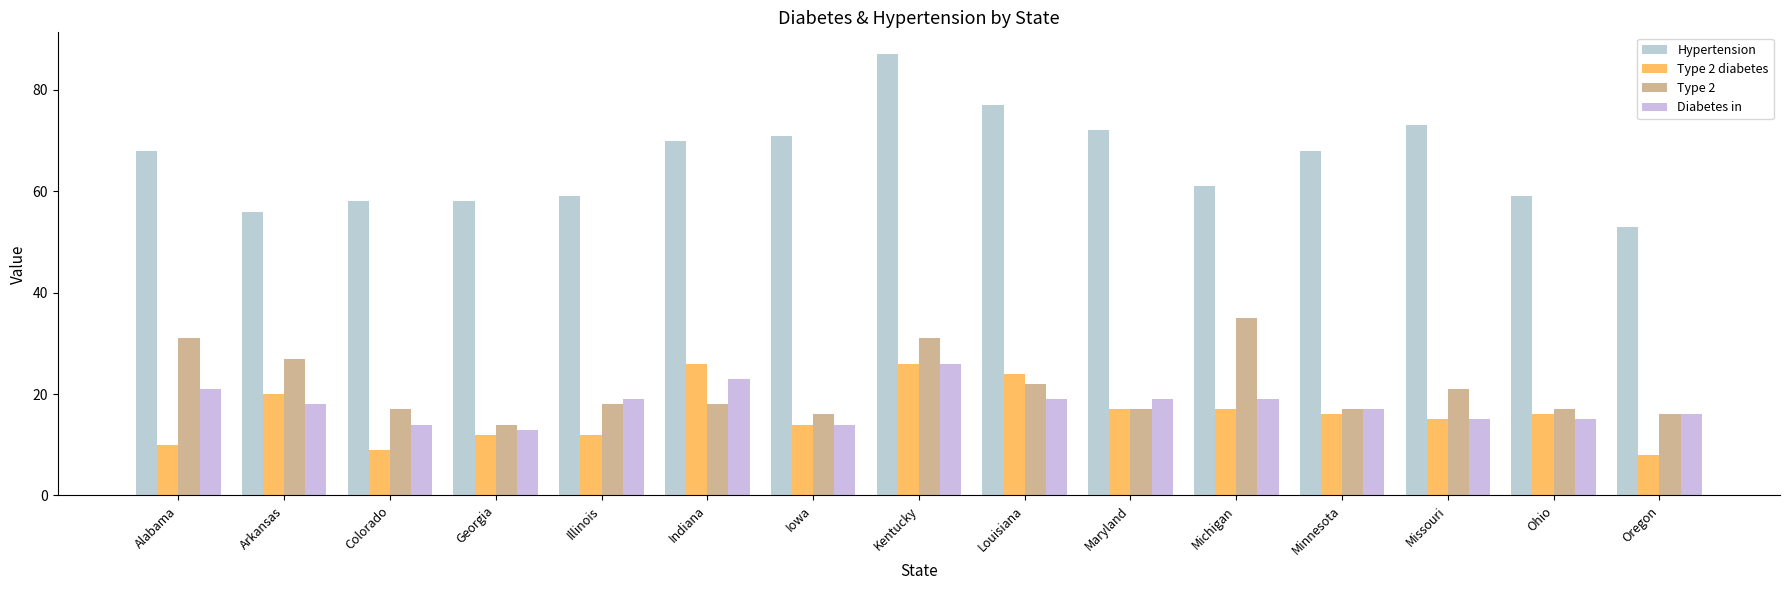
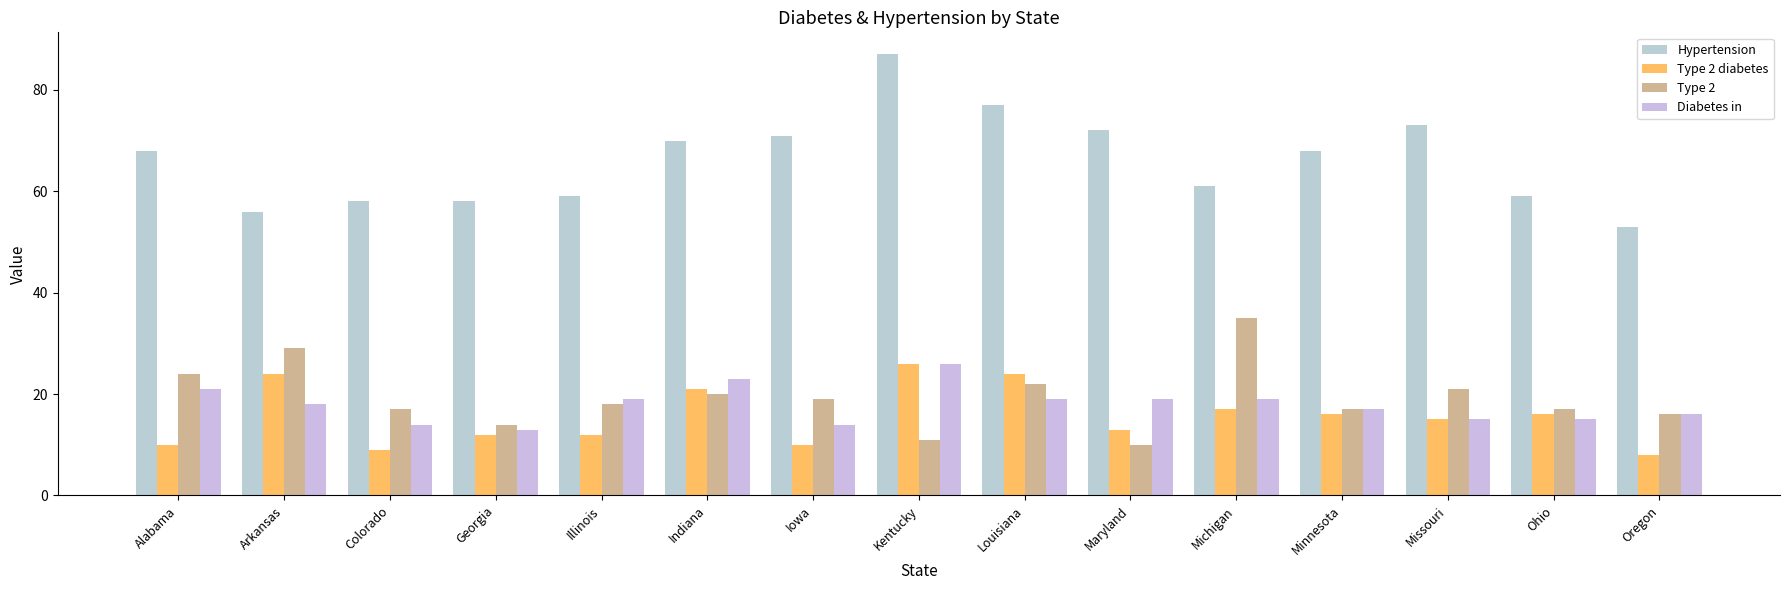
  {
    "Type 2 diabetes": {
      "Alabama": 10,
-     "Arkansas": 20,
+     "Arkansas": 24,
      "Colorado": 9,
      "Georgia": 12,
      "Illinois": 12,
-     "Indiana": 26,
-     "Iowa": 14,
+     "Indiana": 21,
+     "Iowa": 10,
      "Kentucky": 26,
      "Louisiana": 24,
-     "Maryland": 17,
+     "Maryland": 13,
      "Michigan": 17,
      "Minnesota": 16,
      "Missouri": 15,
      "Ohio": 16,
      "Oregon": 8
    },
    "Type 2": {
-     "Alabama": 31,
-     "Arkansas": 27,
+     "Alabama": 24,
+     "Arkansas": 29,
      "Colorado": 17,
      "Georgia": 14,
      "Illinois": 18,
-     "Indiana": 18,
-     "Iowa": 16,
-     "Kentucky": 31,
+     "Indiana": 20,
+     "Iowa": 19,
+     "Kentucky": 11,
      "Louisiana": 22,
-     "Maryland": 17,
+     "Maryland": 10,
      "Michigan": 35,
      "Minnesota": 17,
      "Missouri": 21,
      "Ohio": 17,
      "Oregon": 16
    }
  }
